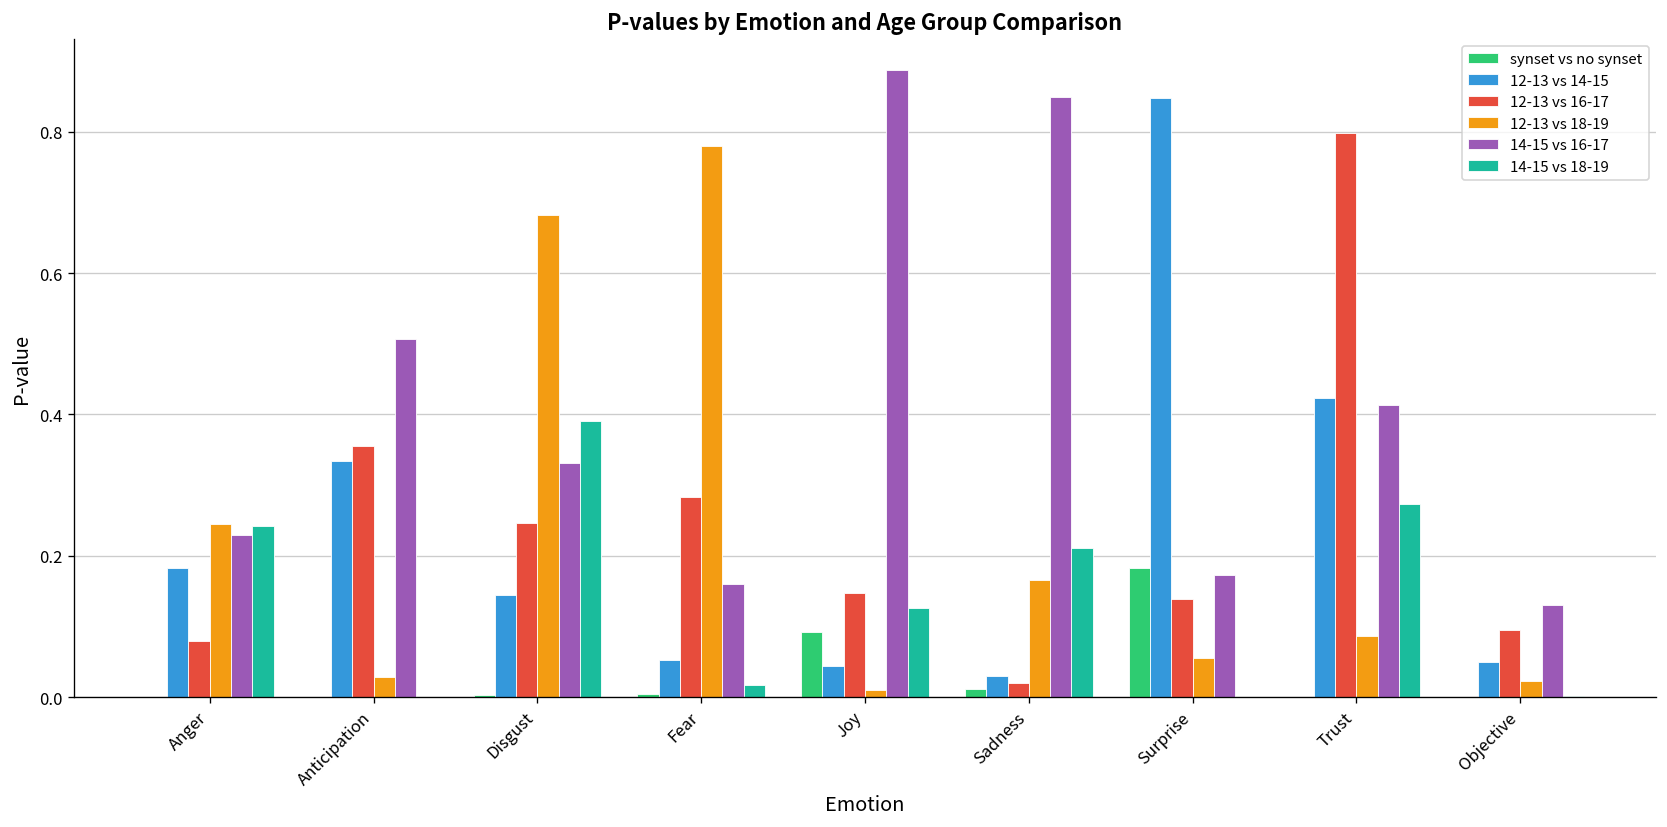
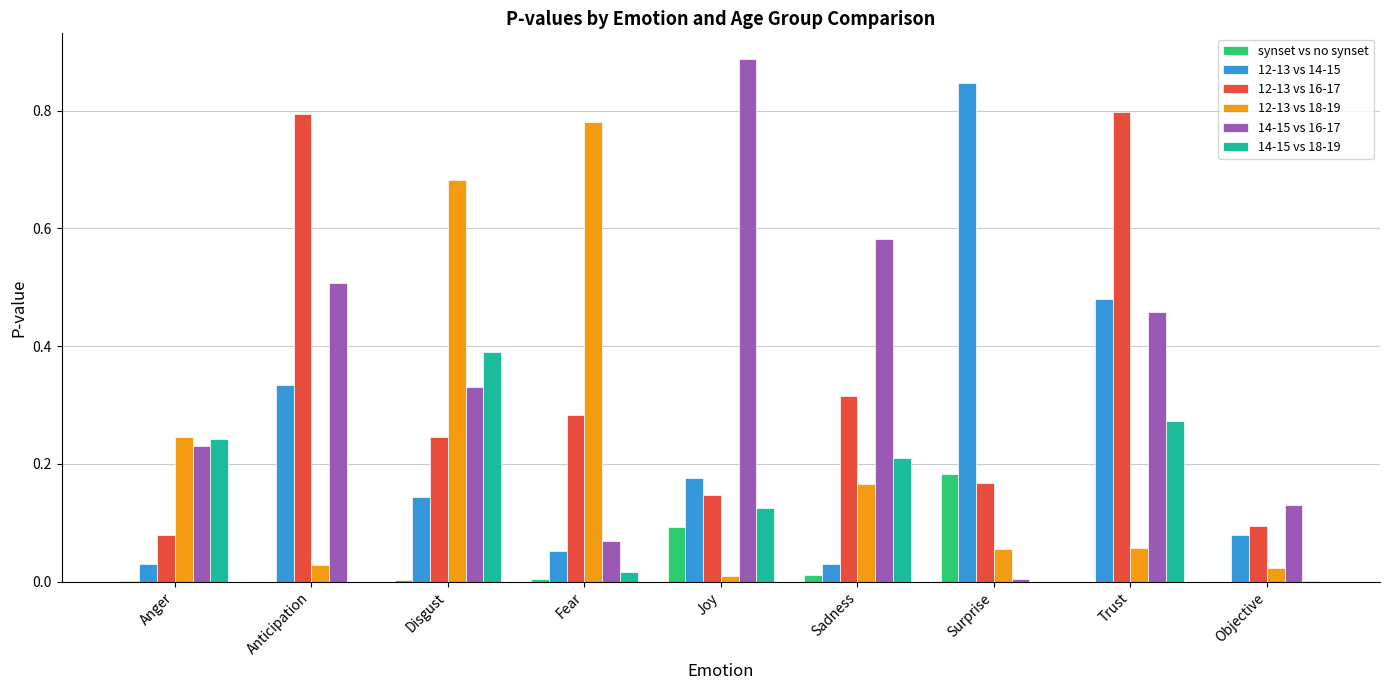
  {
    "12-13 vs 14-15": {
-     "Anger": 0.18,
+     "Anger": 0.03,
      "Anticipation": 0.33,
      "Disgust": 0.14,
      "Fear": 0.05,
-     "Joy": 0.04,
+     "Joy": 0.18,
      "Sadness": 0.03,
      "Surprise": 0.85,
-     "Trust": 0.42,
-     "Objective": 0.05
+     "Trust": 0.48,
+     "Objective": 0.08
    },
    "12-13 vs 16-17": {
      "Anger": 0.08,
-     "Anticipation": 0.36,
+     "Anticipation": 0.79,
      "Disgust": 0.25,
      "Fear": 0.28,
      "Joy": 0.15,
-     "Sadness": 0.02,
-     "Surprise": 0.14,
+     "Sadness": 0.32,
+     "Surprise": 0.17,
      "Trust": 0.80,
      "Objective": 0.09
    },
    "12-13 vs 18-19": {
      "Anger": 0.25,
      "Anticipation": 0.03,
      "Disgust": 0.68,
      "Fear": 0.78,
      "Joy": 0.01,
      "Sadness": 0.17,
      "Surprise": 0.06,
-     "Trust": 0.09,
+     "Trust": 0.06,
      "Objective": 0.02
    },
    "14-15 vs 16-17": {
      "Anger": 0.23,
      "Anticipation": 0.51,
      "Disgust": 0.33,
-     "Fear": 0.16,
+     "Fear": 0.07,
      "Joy": 0.89,
-     "Sadness": 0.85,
-     "Surprise": 0.17,
-     "Trust": 0.41,
+     "Sadness": 0.58,
+     "Surprise": 0.00,
+     "Trust": 0.46,
      "Objective": 0.13
    }
  }
